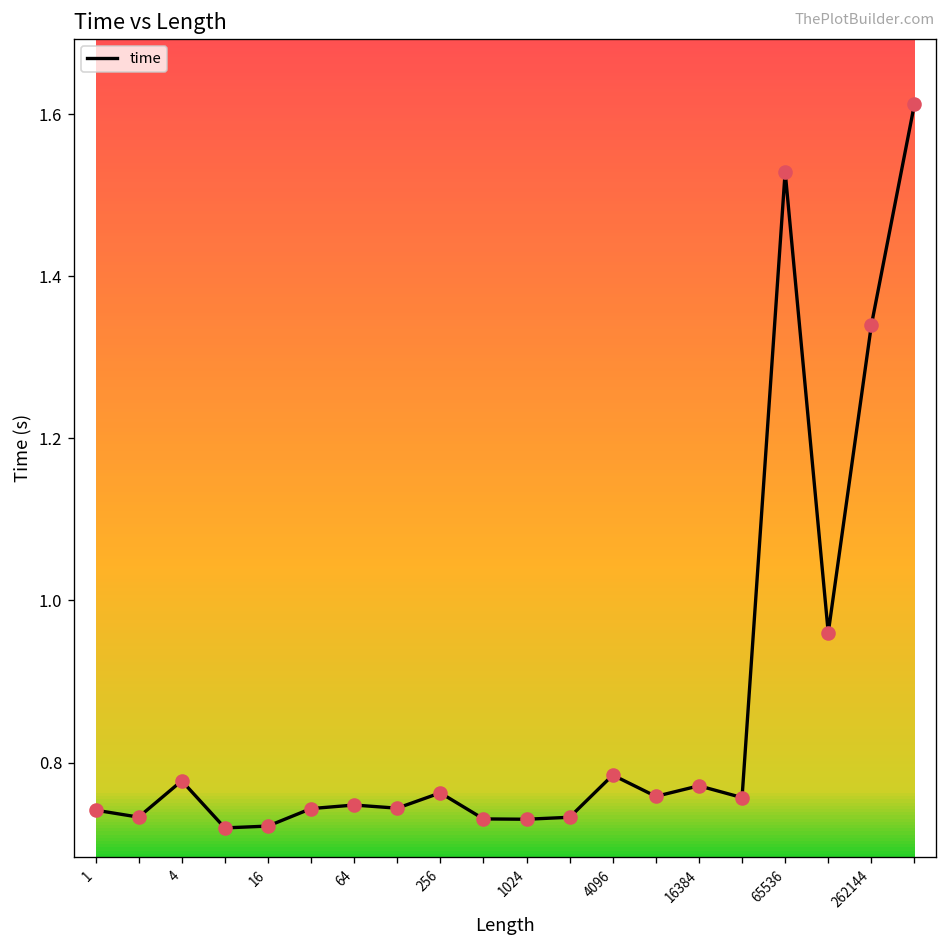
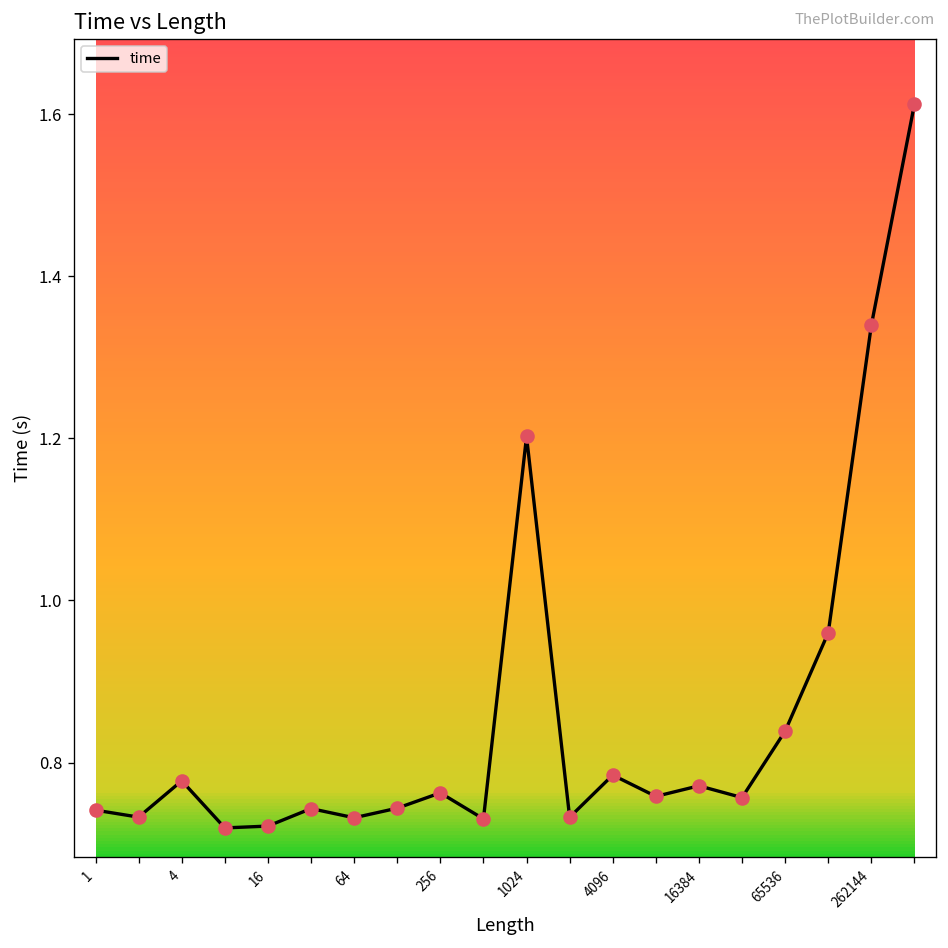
  {
    "4": 0.78,
    "16": 0.72,
-   "64": 0.75,
+   "64": 0.73,
    "256": 0.76,
-   "1024": 0.73,
+   "1024": 1.20,
    "4096": 0.78,
    "16384": 0.77,
-   "65536": 1.53,
+   "65536": 0.84,
    "262144": 1.34
  }
